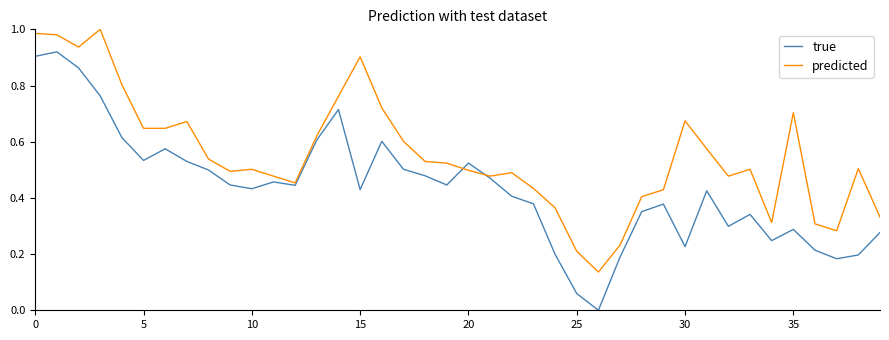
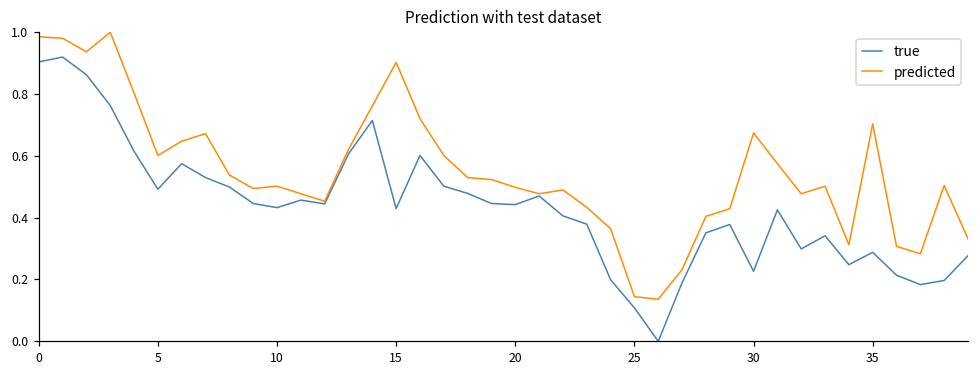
  {
    "true": {
      "0": 0.90,
-     "5": 0.53,
+     "5": 0.49,
      "10": 0.43,
      "15": 0.43,
-     "20": 0.52,
-     "25": 0.06,
+     "20": 0.44,
+     "25": 0.11,
      "30": 0.23,
      "35": 0.29
    },
    "predicted": {
      "0": 0.99,
-     "5": 0.65,
+     "5": 0.60,
      "10": 0.50,
      "15": 0.90,
      "20": 0.50,
-     "25": 0.21,
+     "25": 0.14,
      "30": 0.67,
      "35": 0.70
    }
  }
